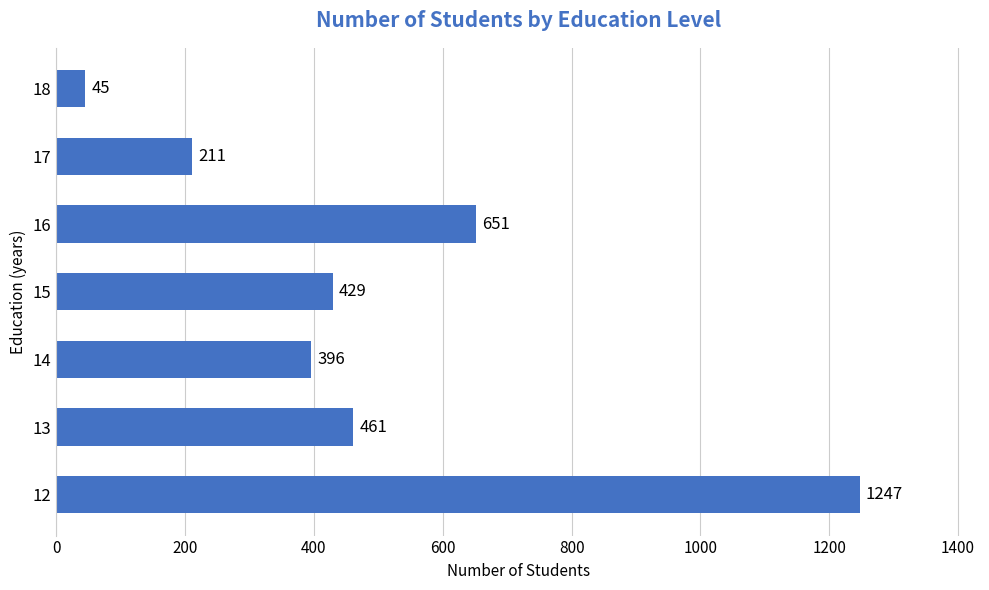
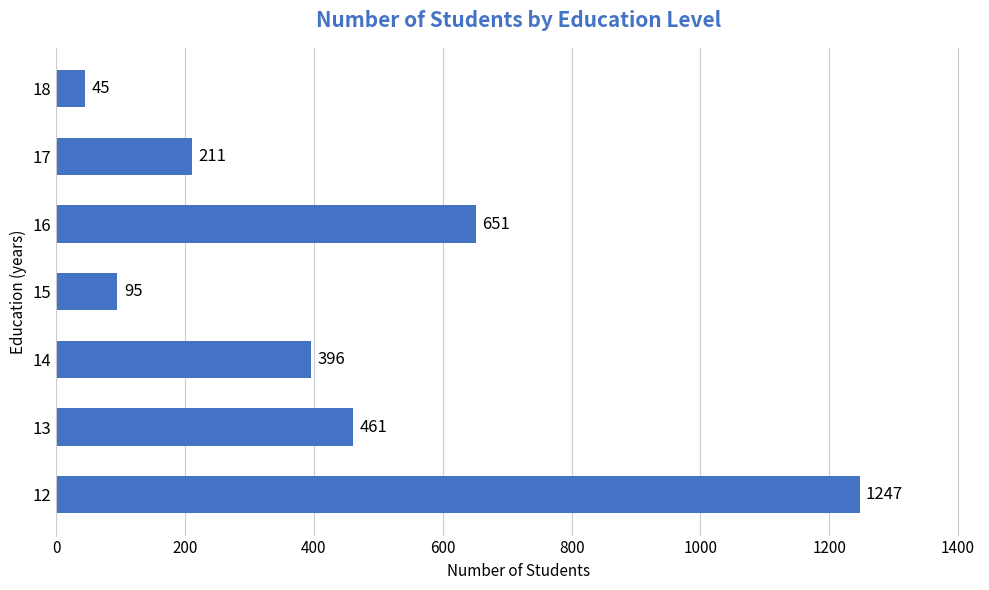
  {
    "18": 45,
    "17": 211,
    "16": 651,
-   "15": 429,
+   "15": 95,
    "14": 396,
    "13": 461,
    "12": 1247
  }
